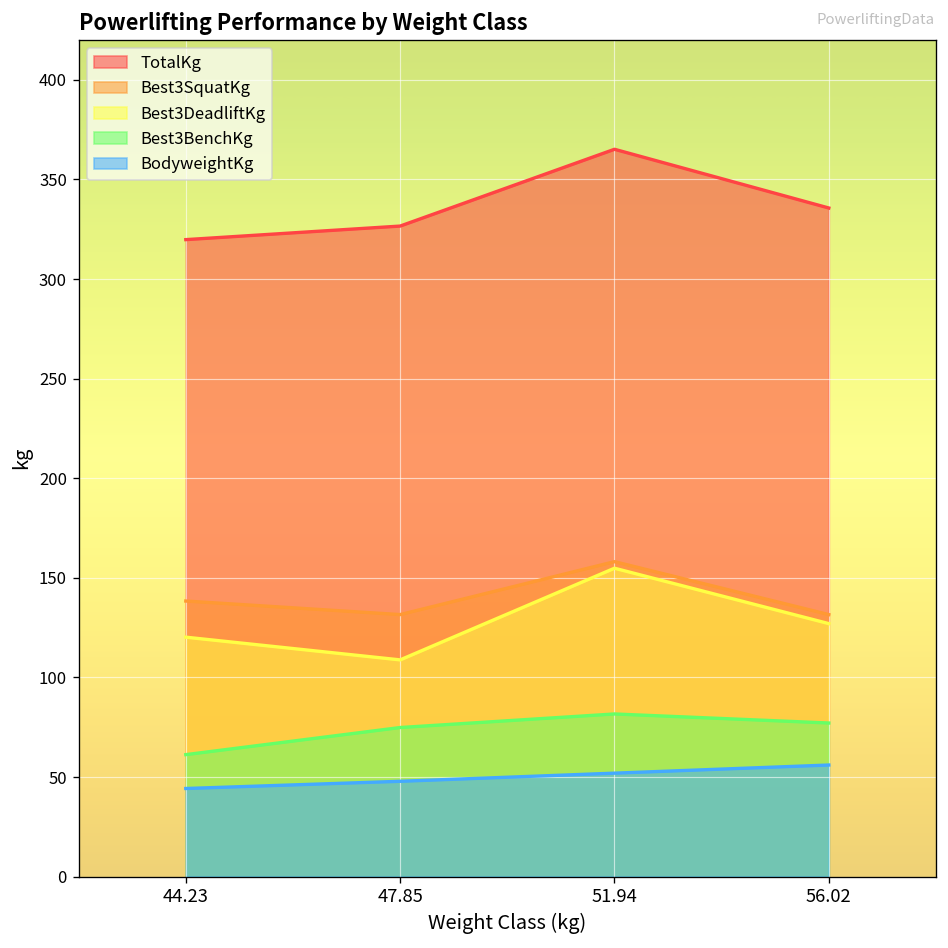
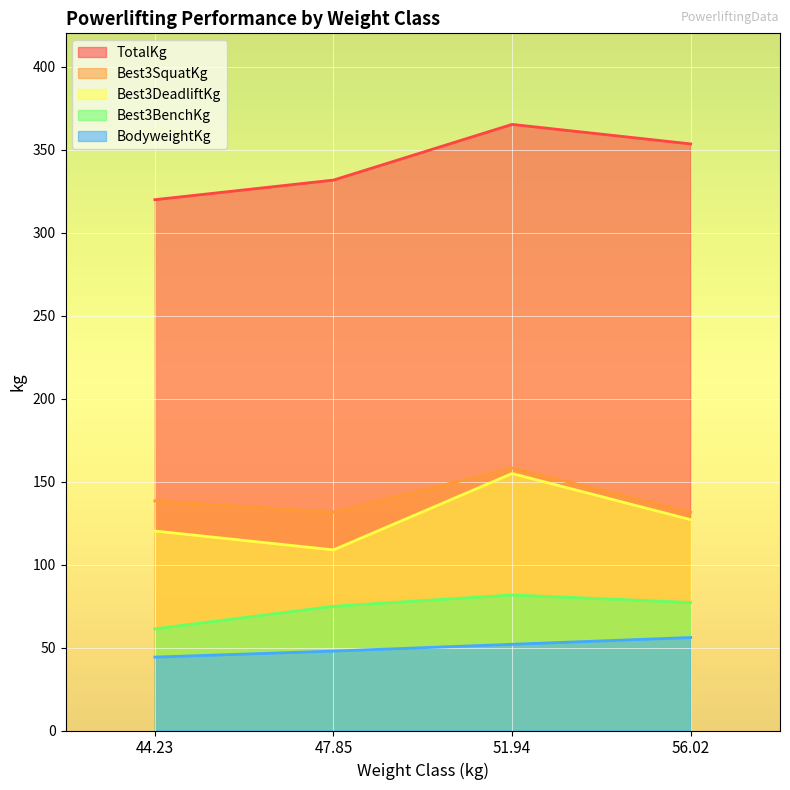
  {
    "TotalKg": {
      "44.23": 320,
-     "47.85": 327,
+     "47.85": 332,
      "51.94": 365,
-     "56.02": 336
+     "56.02": 353
    },
    "Best3SquatKg": {
      "44.23": 138,
      "47.85": 132,
      "51.94": 158,
      "56.02": 132
    },
    "Best3DeadliftKg": {
      "44.23": 120,
      "47.85": 109,
      "51.94": 155,
      "56.02": 127
    },
    "Best3BenchKg": {
      "44.23": 61,
      "47.85": 75,
      "51.94": 82,
      "56.02": 77
    },
    "BodyweightKg": {
      "44.23": 44,
      "47.85": 48,
      "51.94": 52,
      "56.02": 56
    }
  }
